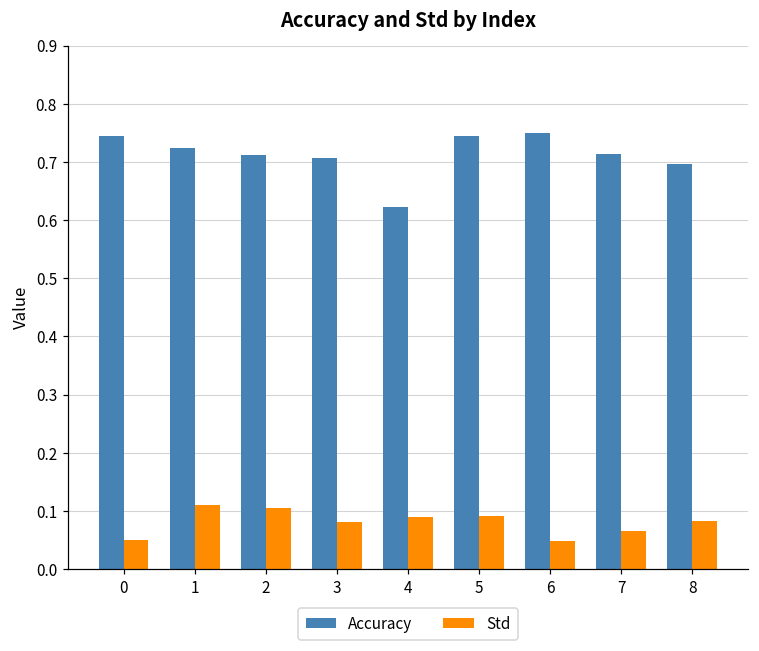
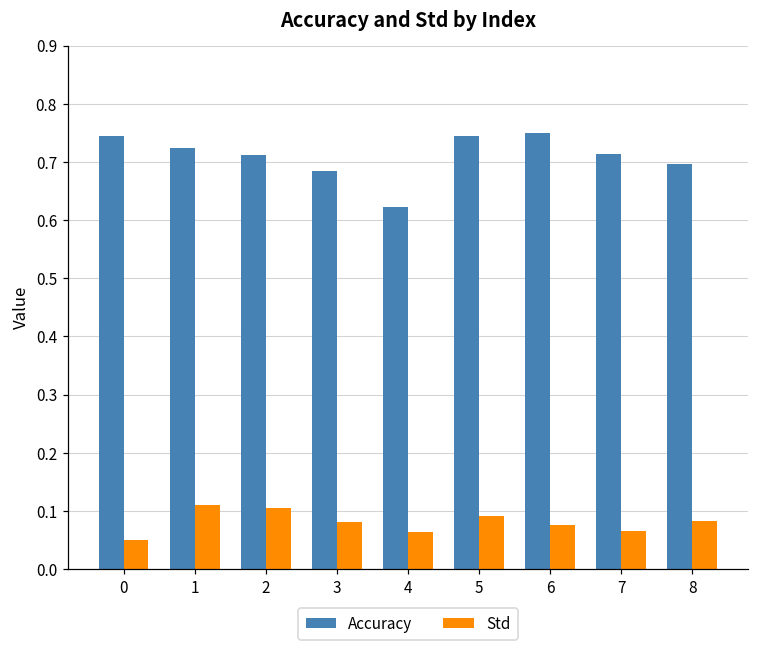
  {
    "Accuracy": {
      "0": 0.75,
      "1": 0.72,
      "2": 0.71,
-     "3": 0.71,
+     "3": 0.68,
      "4": 0.62,
      "5": 0.74,
      "6": 0.75,
      "7": 0.71,
      "8": 0.70
    },
    "Std": {
      "0": 0.05,
      "1": 0.11,
      "2": 0.10,
      "3": 0.08,
-     "4": 0.09,
+     "4": 0.06,
      "5": 0.09,
-     "6": 0.05,
+     "6": 0.08,
      "7": 0.06,
      "8": 0.08
    }
  }
